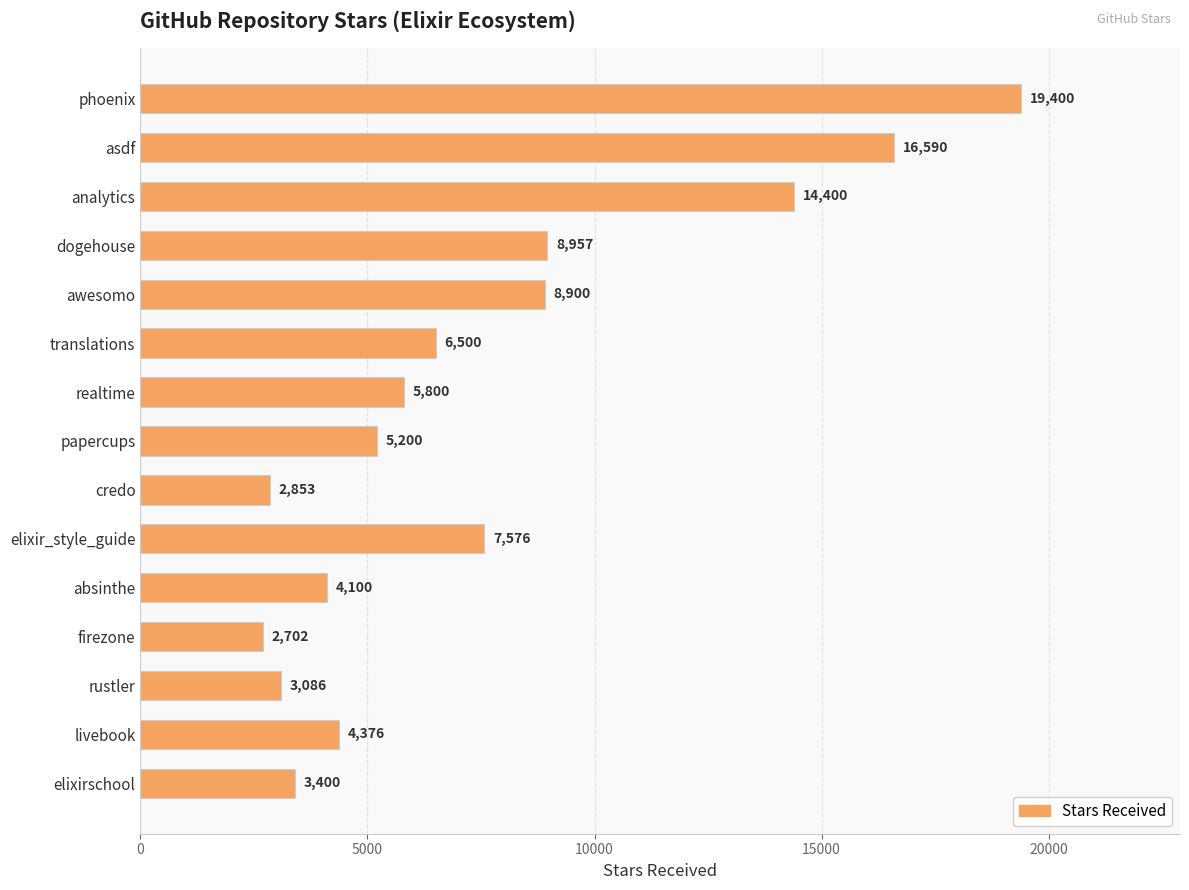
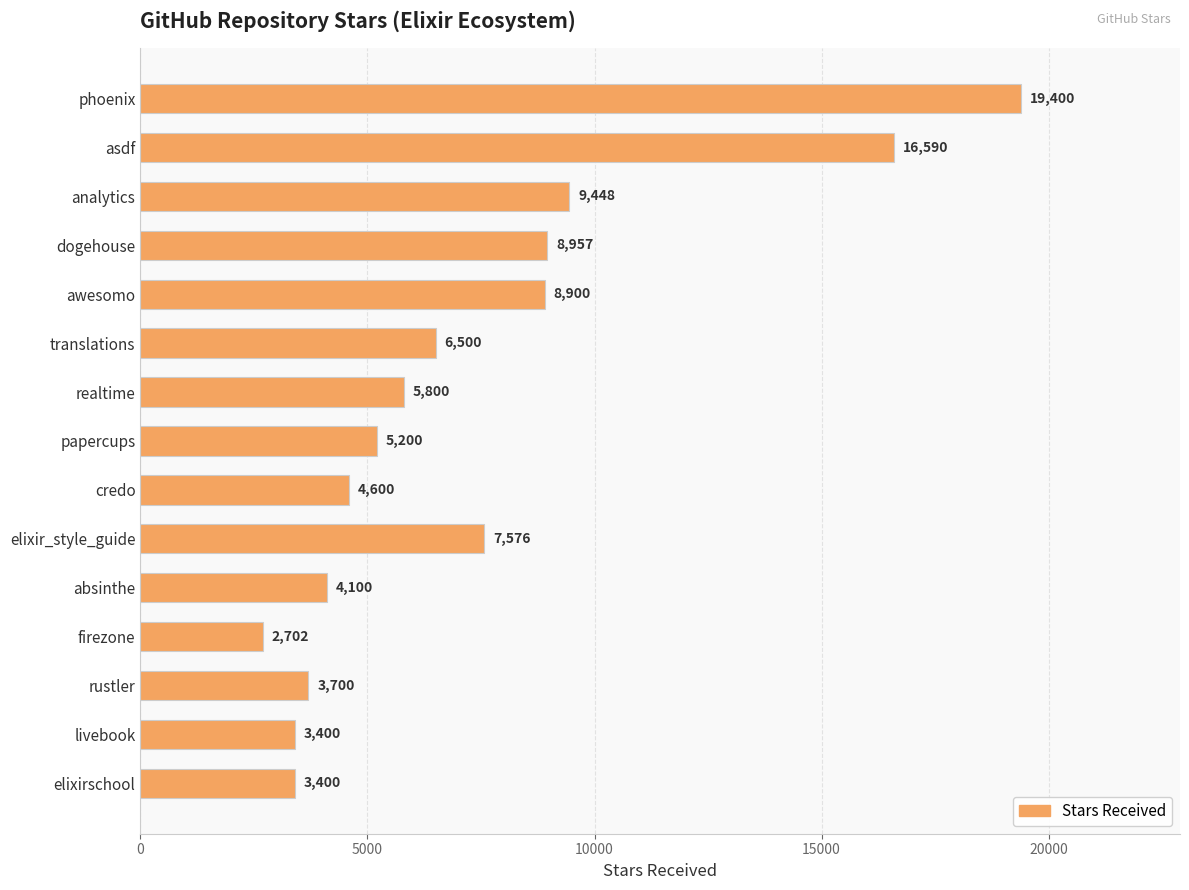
  {
    "phoenix": "19,400",
    "asdf": "16,590",
-   "analytics": "14,400",
+   "analytics": "9,448",
    "dogehouse": "8,957",
    "awesomo": "8,900",
    "translations": "6,500",
    "realtime": "5,800",
    "papercups": "5,200",
-   "credo": "2,853",
+   "credo": "4,600",
    "elixir_style_guide": "7,576",
    "absinthe": "4,100",
    "firezone": "2,702",
-   "rustler": "3,086",
-   "livebook": "4,376",
+   "rustler": "3,700",
+   "livebook": "3,400",
    "elixirschool": "3,400"
  }
